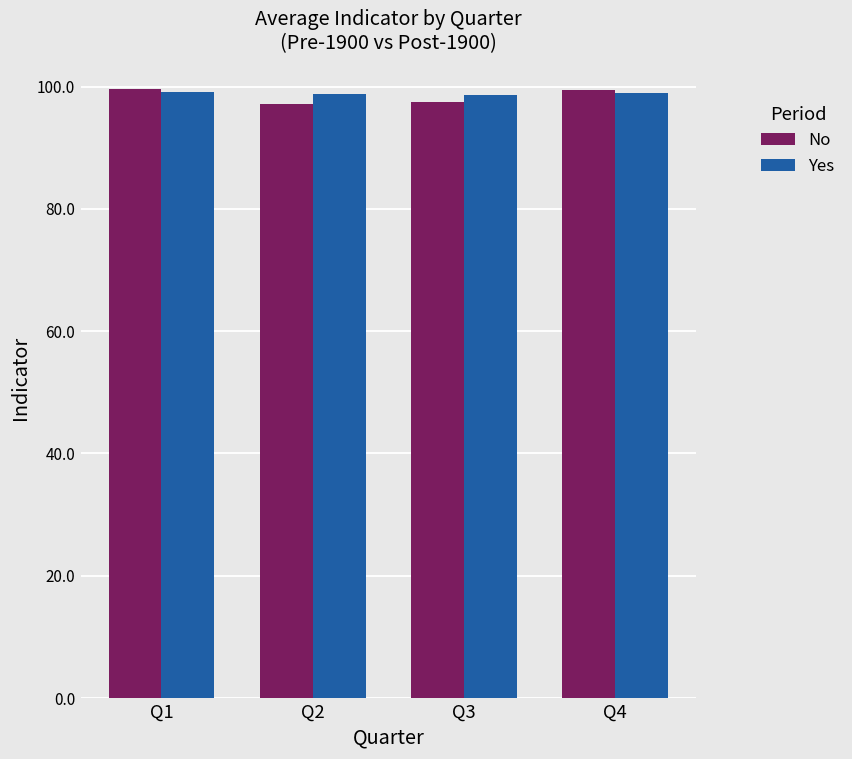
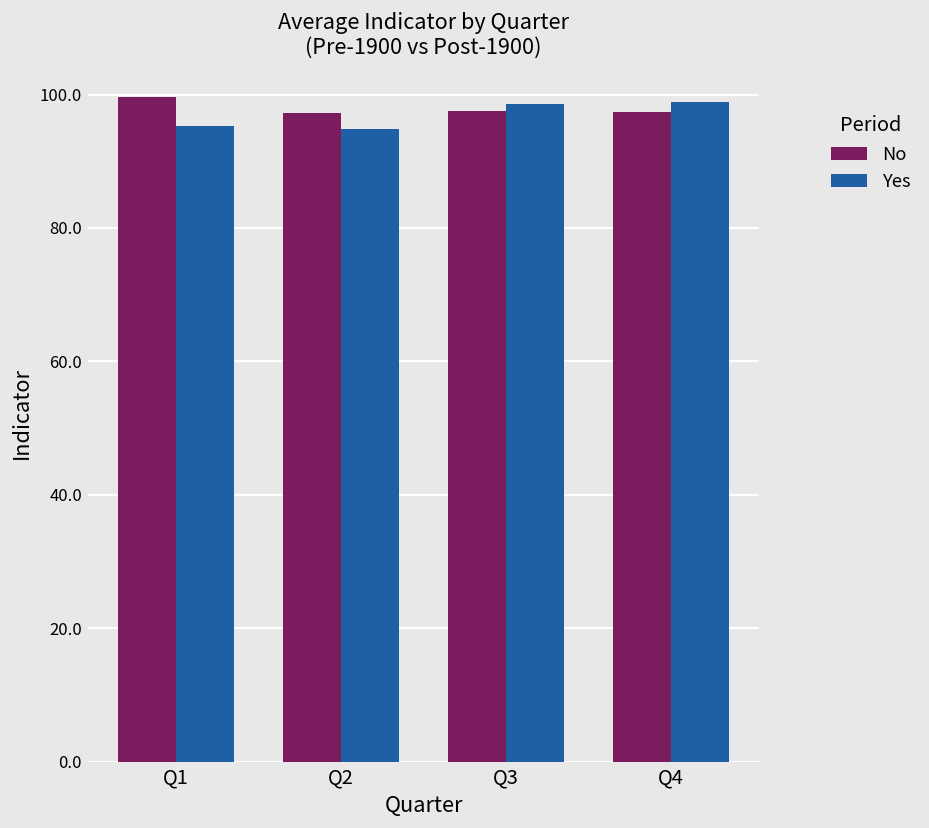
  {
    "No": {
      "Q1": 100,
      "Q2": 97,
      "Q3": 98,
-     "Q4": 99
+     "Q4": 97
    },
    "Yes": {
-     "Q1": 99,
-     "Q2": 99,
+     "Q1": 95,
+     "Q2": 95,
      "Q3": 99,
      "Q4": 99
    }
  }
